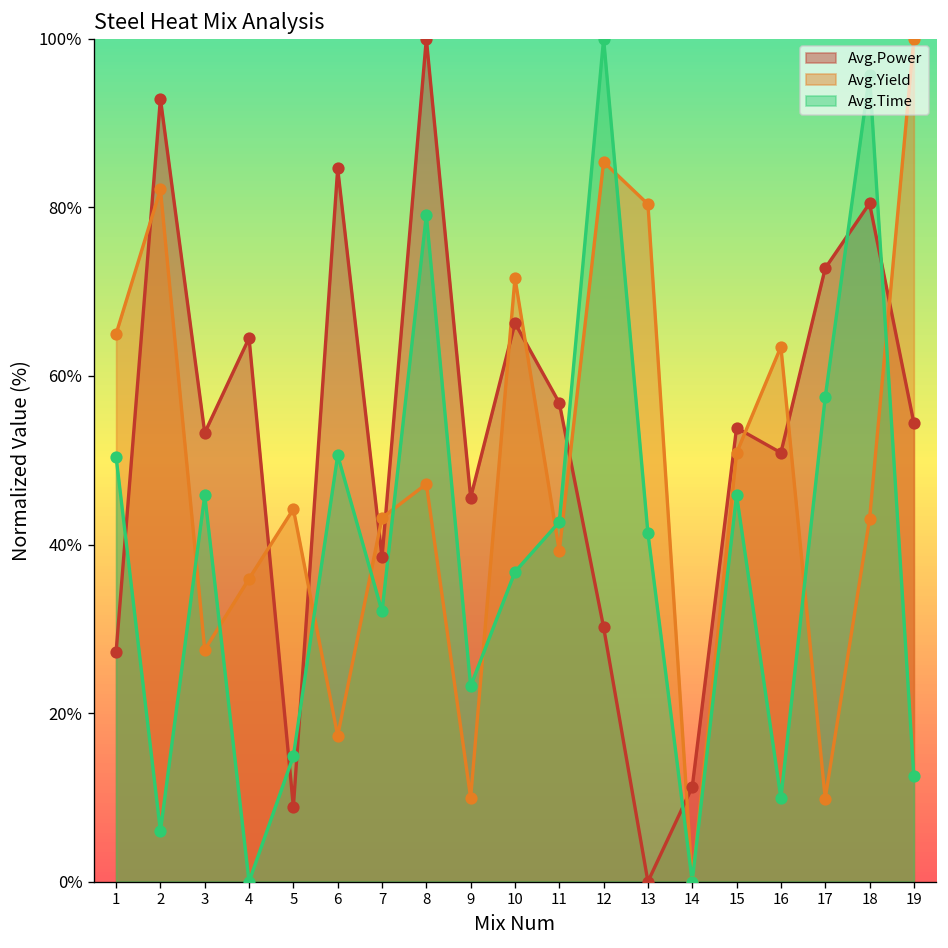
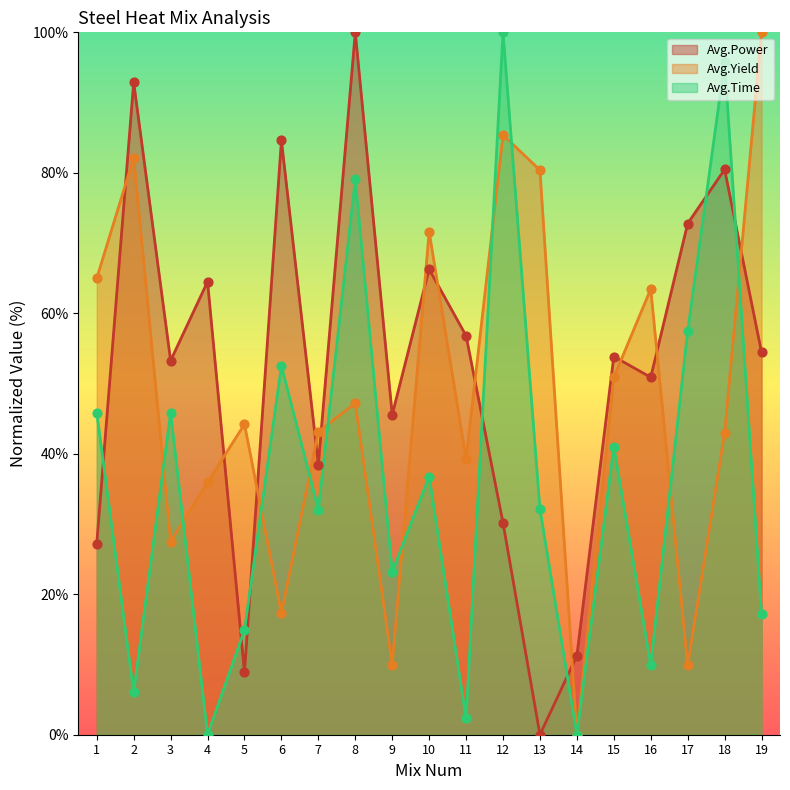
  {
    "Avg.Time": {
-     "1": "50%",
+     "1": "46%",
      "2": "6%",
      "3": "46%",
      "4": "0%",
      "5": "15%",
-     "6": "51%",
+     "6": "53%",
      "7": "32%",
      "8": "79%",
      "9": "23%",
      "10": "37%",
-     "11": "43%",
+     "11": "2%",
      "12": "100%",
-     "13": "41%",
-     "15": "46%",
+     "13": "32%",
+     "15": "41%",
      "16": "10%",
      "17": "57%",
-     "19": "12%"
+     "19": "17%"
    }
  }
